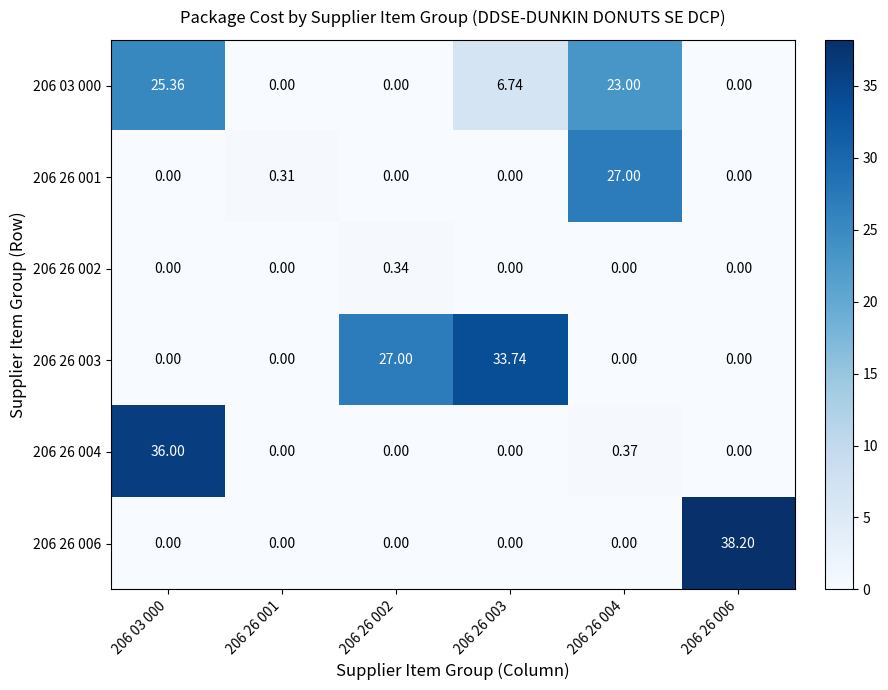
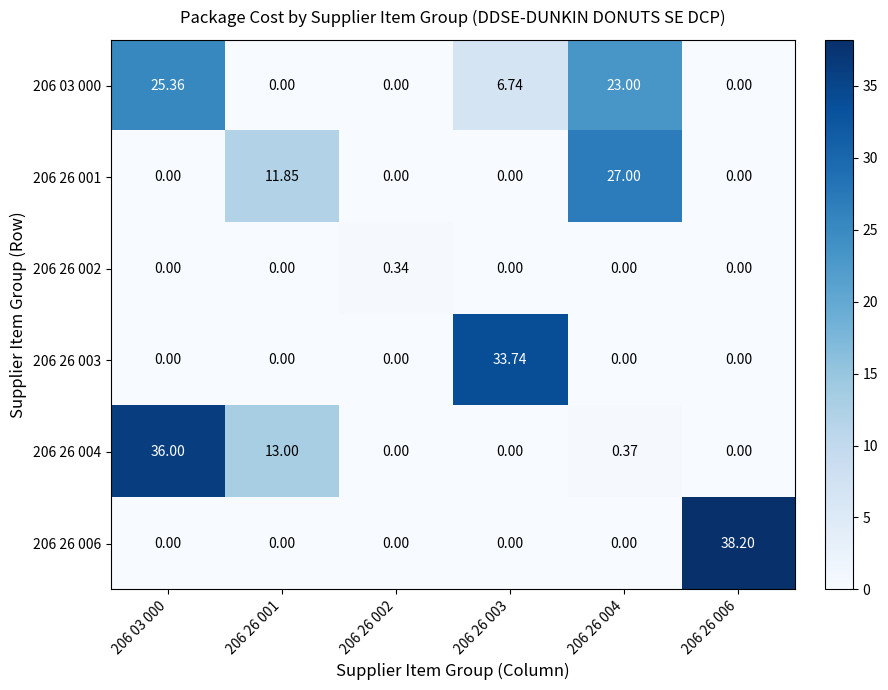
  {
    "206 03 000": {
      "206 03 000": 25.36,
      "206 26 001": 0.00,
      "206 26 002": 0.00,
      "206 26 003": 6.74,
      "206 26 004": 23.00,
      "206 26 006": 0.00
    },
    "206 26 001": {
      "206 03 000": 0.00,
-     "206 26 001": 0.31,
+     "206 26 001": 11.85,
      "206 26 002": 0.00,
      "206 26 003": 0.00,
      "206 26 004": 27.00,
      "206 26 006": 0.00
    },
    "206 26 002": {
      "206 03 000": 0.00,
      "206 26 001": 0.00,
      "206 26 002": 0.34,
      "206 26 003": 0.00,
      "206 26 004": 0.00,
      "206 26 006": 0.00
    },
    "206 26 003": {
      "206 03 000": 0.00,
      "206 26 001": 0.00,
-     "206 26 002": 27.00,
+     "206 26 002": 0.00,
      "206 26 003": 33.74,
      "206 26 004": 0.00,
      "206 26 006": 0.00
    },
    "206 26 004": {
      "206 03 000": 36.00,
-     "206 26 001": 0.00,
+     "206 26 001": 13.00,
      "206 26 002": 0.00,
      "206 26 003": 0.00,
      "206 26 004": 0.37,
      "206 26 006": 0.00
    },
    "206 26 006": {
      "206 03 000": 0.00,
      "206 26 001": 0.00,
      "206 26 002": 0.00,
      "206 26 003": 0.00,
      "206 26 004": 0.00,
      "206 26 006": 38.20
    }
  }
